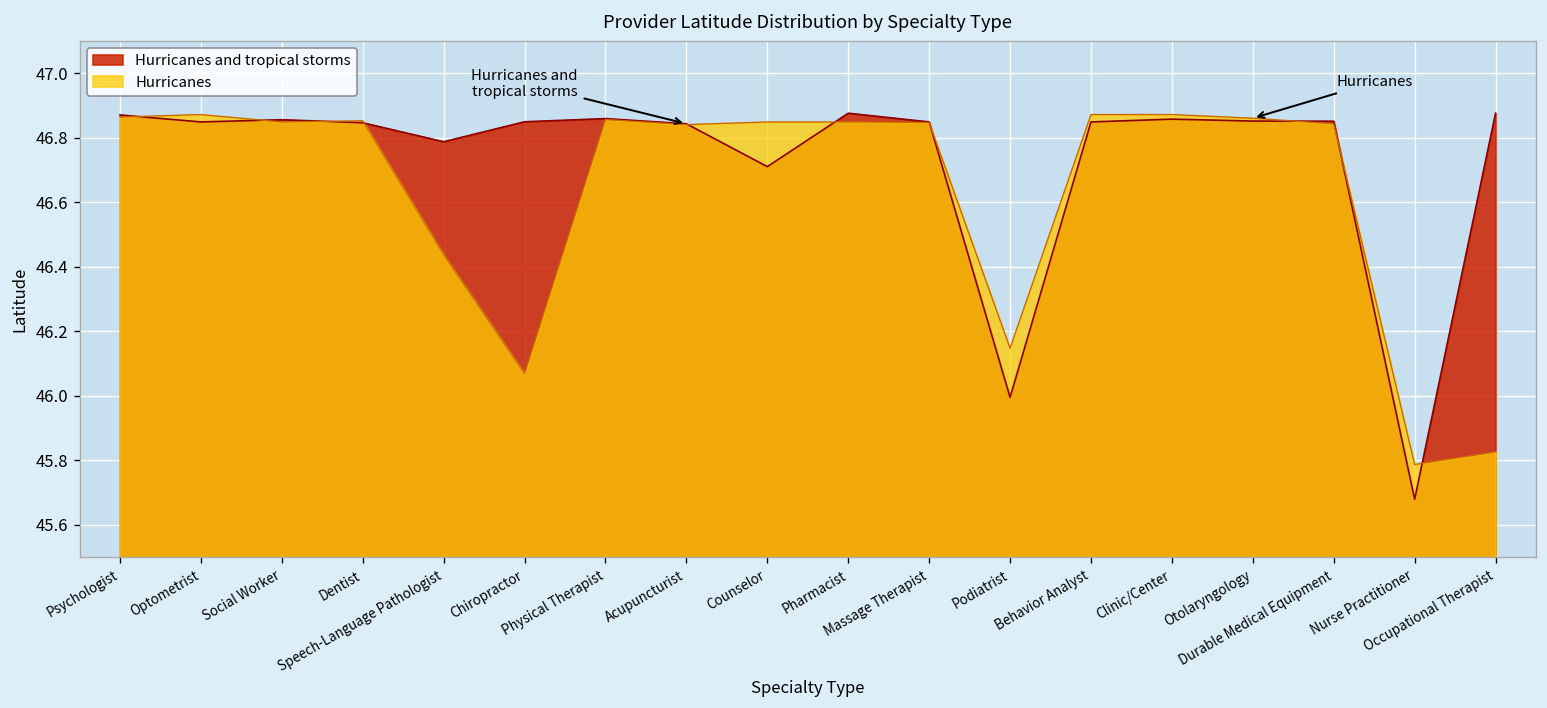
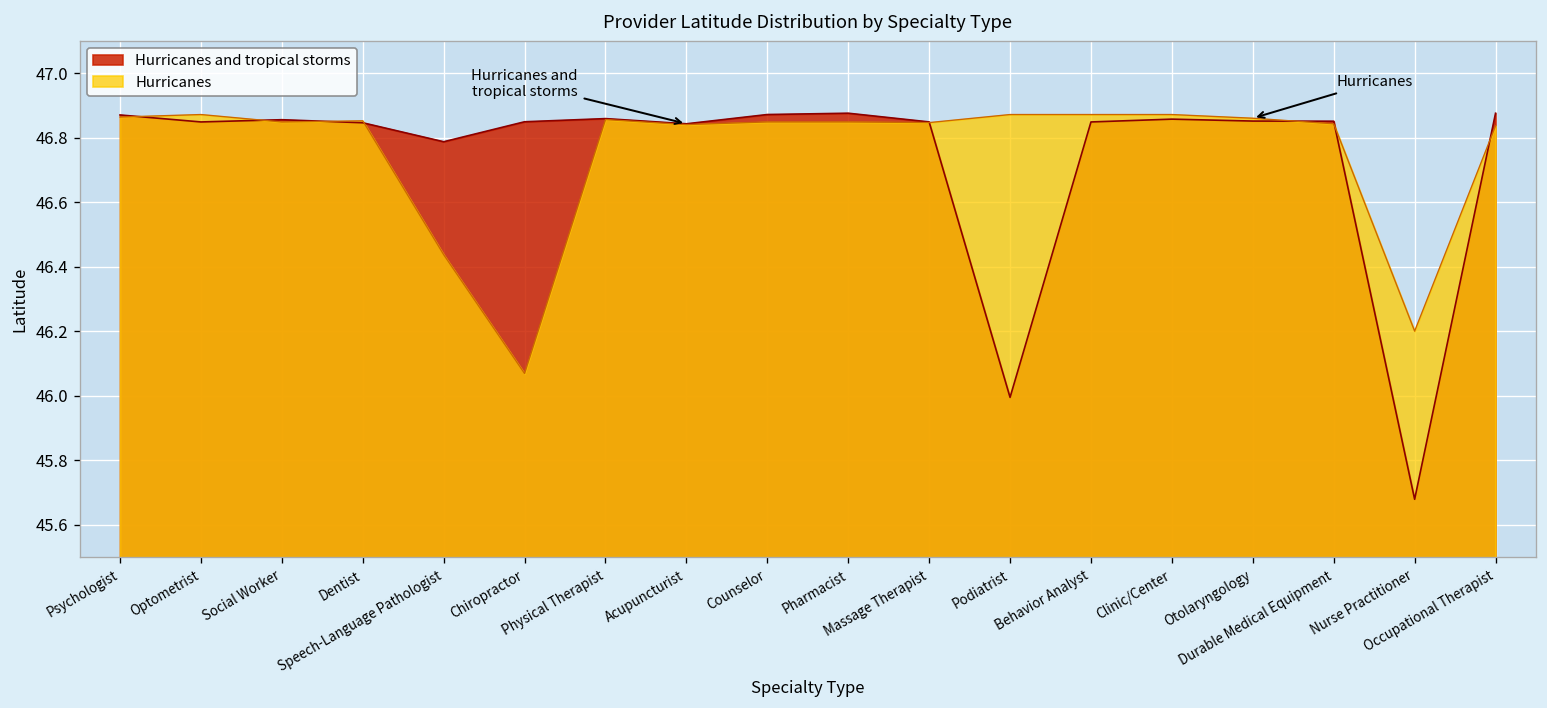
  {
    "Hurricanes and tropical storms": {
      "Optometrist": 46.85,
      "Speech-Language Pathologist": 46.79,
      "Chiropractor": 46.85,
-     "Counselor": 46.71,
+     "Counselor": 46.87,
      "Pharmacist": 46.88,
      "Podiatrist": 46.00,
      "Behavior Analyst": 46.85,
      "Clinic/Center": 46.86,
      "Nurse Practitioner": 45.68,
      "Occupational Therapist": 46.88
    },
    "Hurricanes": {
      "Optometrist": 46.87,
      "Speech-Language Pathologist": 46.44,
      "Chiropractor": 46.07,
      "Counselor": 46.85,
      "Pharmacist": 46.85,
-     "Podiatrist": 46.15,
+     "Podiatrist": 46.87,
      "Behavior Analyst": 46.87,
      "Clinic/Center": 46.87,
-     "Nurse Practitioner": 45.79,
-     "Occupational Therapist": 45.83
+     "Nurse Practitioner": 46.20,
+     "Occupational Therapist": 46.84
    }
  }
